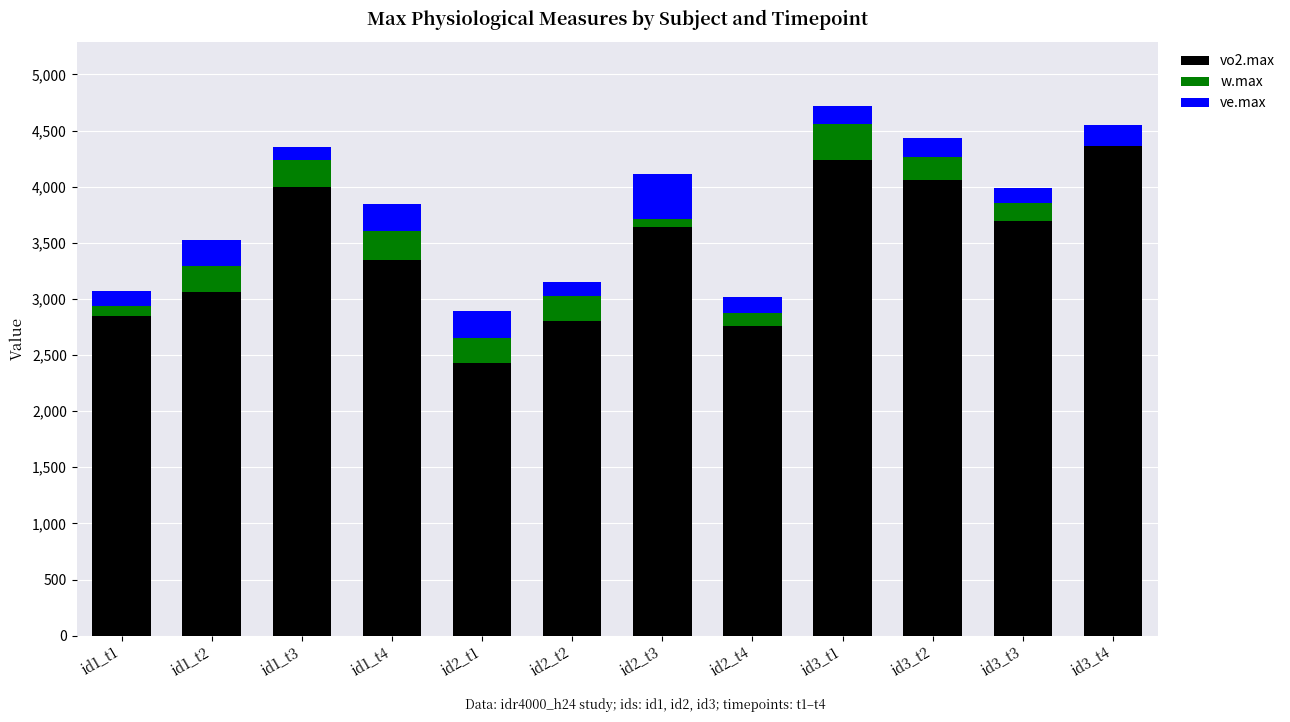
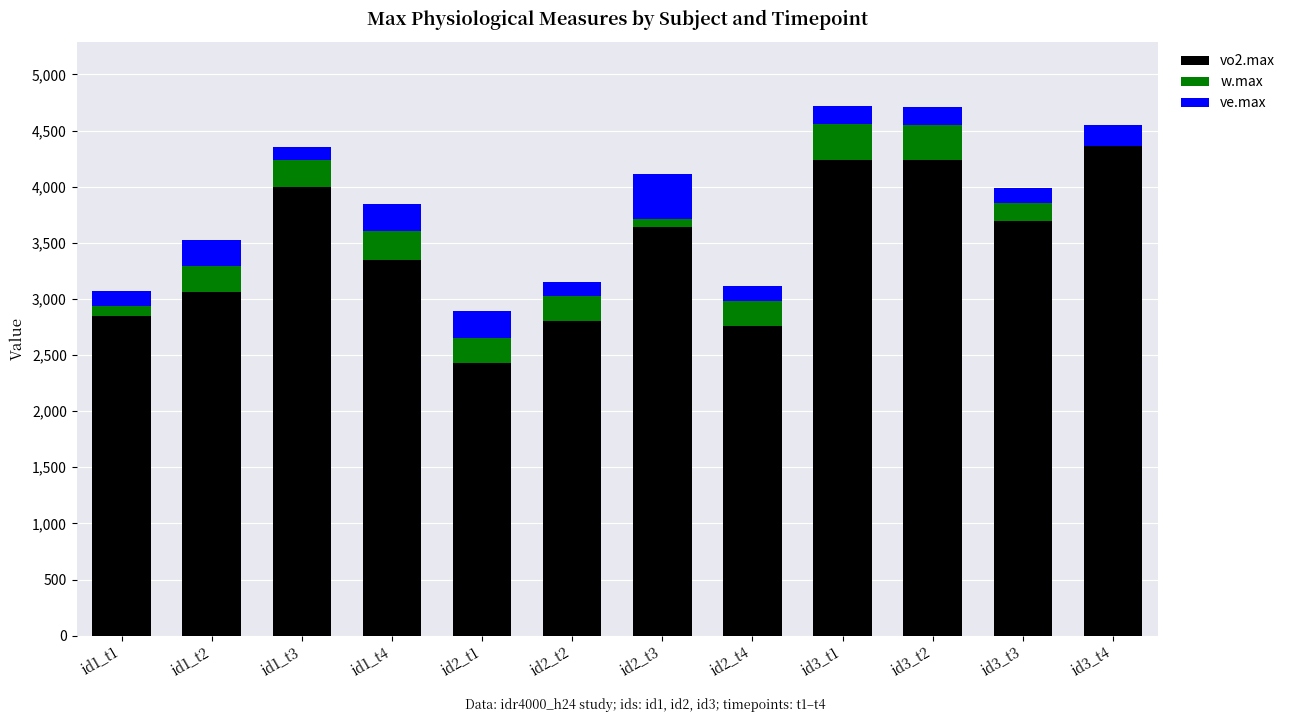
  {
    "vo2.max": {
      "id1_t1": "2,840",
      "id1_t2": "3,070",
      "id1_t3": "4,000",
      "id1_t4": "3,340",
      "id2_t1": "2,430",
      "id2_t2": "2,800",
      "id2_t3": "3,640",
      "id2_t4": "2,760",
      "id3_t1": "4,230",
-     "id3_t2": "4,060",
+     "id3_t2": "4,240",
      "id3_t3": "3,690",
      "id3_t4": "4,360"
    },
    "w.max": {
      "id1_t1": "90",
      "id1_t2": "230",
      "id1_t3": "240",
      "id1_t4": "260",
      "id2_t1": "220",
      "id2_t2": "220",
      "id2_t3": "70",
-     "id2_t4": "120",
+     "id2_t4": "220",
      "id3_t1": "320",
-     "id3_t2": "210",
+     "id3_t2": "310",
      "id3_t3": "160",
      "id3_t4": "0"
    },
    "ve.max": {
      "id1_t1": "140",
      "id1_t2": "230",
      "id1_t3": "120",
      "id1_t4": "240",
      "id2_t1": "240",
      "id2_t2": "130",
      "id2_t3": "390",
      "id2_t4": "130",
      "id3_t1": "170",
      "id3_t2": "170",
      "id3_t3": "140",
      "id3_t4": "190"
    }
  }
